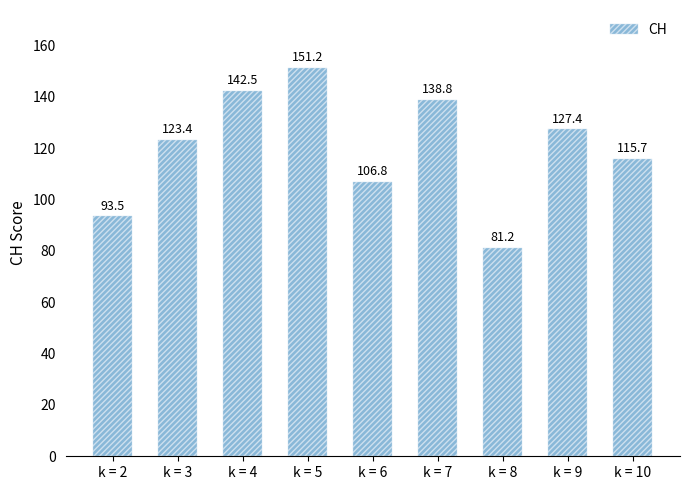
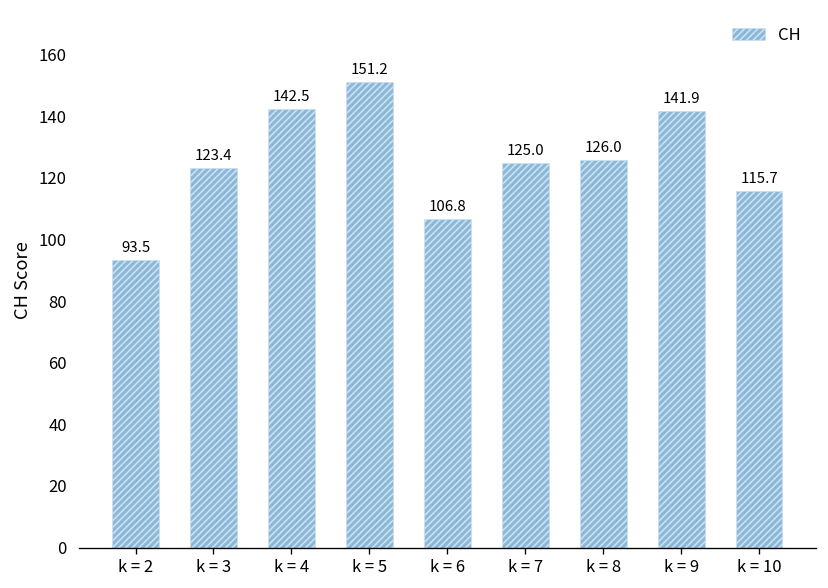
  {
    "k = 2": 93.5,
    "k = 3": 123.4,
    "k = 4": 142.5,
    "k = 5": 151.2,
    "k = 6": 106.8,
-   "k = 7": 138.8,
-   "k = 8": 81.2,
-   "k = 9": 127.4,
+   "k = 7": 125.0,
+   "k = 8": 126.0,
+   "k = 9": 141.9,
    "k = 10": 115.7
  }
